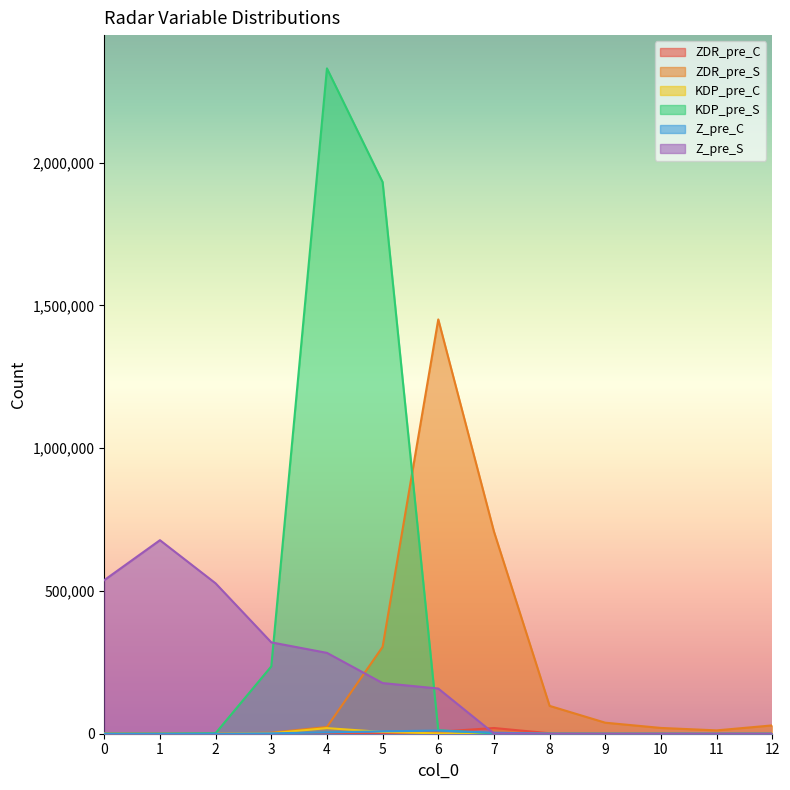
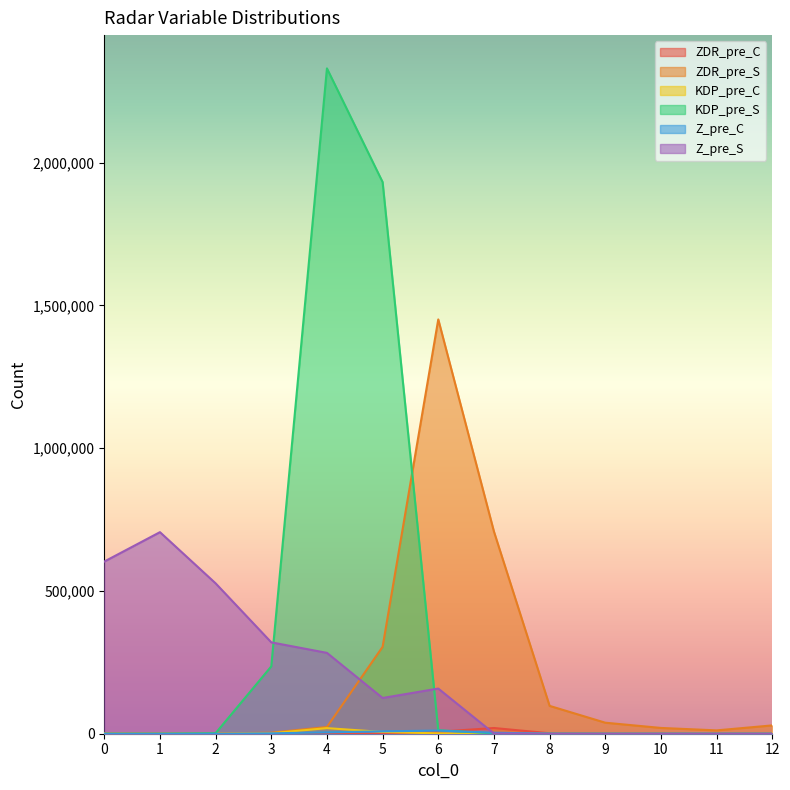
  {
    "KDP_pre_S": {
      "3": "240,000",
      "4": "2,330,000",
      "5": "1,930,000"
    },
    "Z_pre_S": {
-     "0": "540,000",
-     "1": "680,000",
+     "0": "600,000",
+     "1": "710,000",
      "2": "530,000",
      "3": "320,000",
      "4": "280,000",
-     "5": "180,000",
+     "5": "130,000",
      "6": "160,000"
    }
  }
